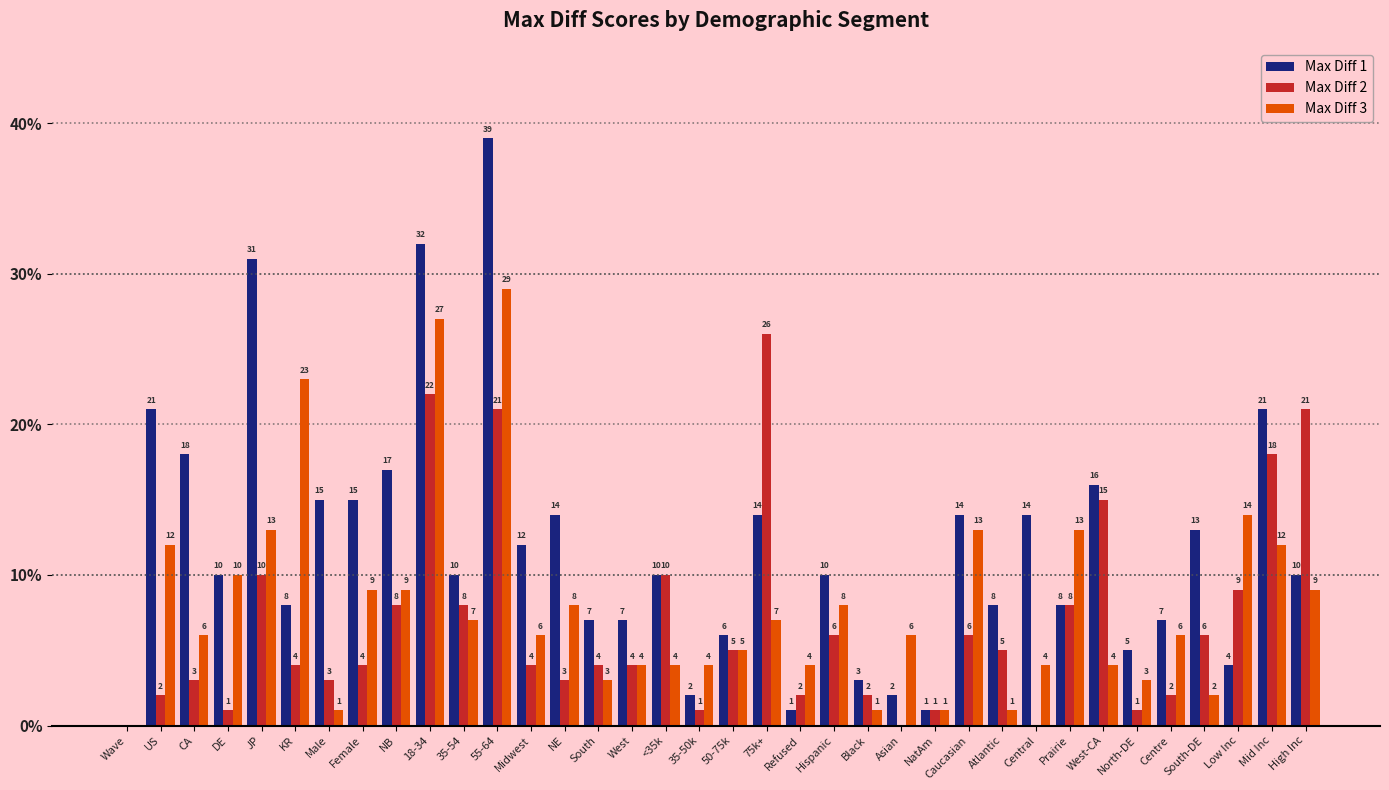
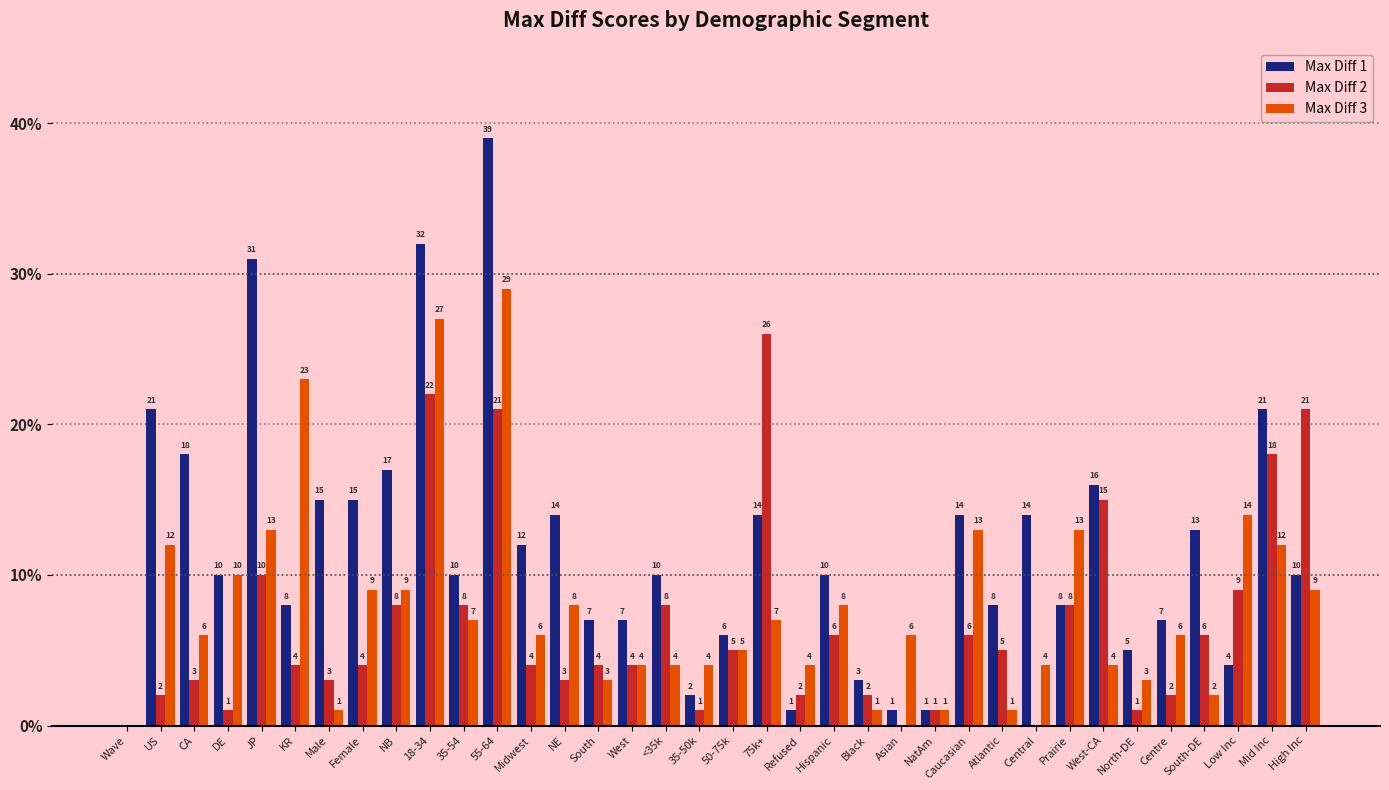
  {
    "Max Diff 1": {
      "US": 21,
      "CA": 18,
      "DE": 10,
      "JP": 31,
      "KR": 8,
      "Male": 15,
      "Female": 15,
      "NB": 17,
      "18-34": 32,
      "35-54": 10,
      "55-64": 39,
      "Midwest": 12,
      "NE": 14,
      "South": 7,
      "West": 7,
      "<35k": 10,
      "35-50k": 2,
      "50-75k": 6,
      "75k+": 14,
      "Refused": 1,
      "Hispanic": 10,
      "Black": 3,
-     "Asian": 2,
+     "Asian": 1,
      "NatAm": 1,
      "Caucasian": 14,
      "Atlantic": 8,
      "Central": 14,
      "Prairie": 8,
      "West-CA": 16,
      "North-DE": 5,
      "Centre": 7,
      "South-DE": 13,
      "Low Inc": 4,
      "Mid Inc": 21,
      "High Inc": 10
    },
    "Max Diff 2": {
      "US": 2,
      "CA": 3,
      "DE": 1,
      "JP": 10,
      "KR": 4,
      "Male": 3,
      "Female": 4,
      "NB": 8,
      "18-34": 22,
      "35-54": 8,
      "55-64": 21,
      "Midwest": 4,
      "NE": 3,
      "South": 4,
      "West": 4,
-     "<35k": 10,
+     "<35k": 8,
      "35-50k": 1,
      "50-75k": 5,
      "75k+": 26,
      "Refused": 2,
      "Hispanic": 6,
      "Black": 2,
      "NatAm": 1,
      "Caucasian": 6,
      "Atlantic": 5,
      "Prairie": 8,
      "West-CA": 15,
      "North-DE": 1,
      "Centre": 2,
      "South-DE": 6,
      "Low Inc": 9,
      "Mid Inc": 18,
      "High Inc": 21
    },
    "Max Diff 3": {
      "US": 12,
      "CA": 6,
      "DE": 10,
      "JP": 13,
      "KR": 23,
      "Male": 1,
      "Female": 9,
      "NB": 9,
      "18-34": 27,
      "35-54": 7,
      "55-64": 29,
      "Midwest": 6,
      "NE": 8,
      "South": 3,
      "West": 4,
      "<35k": 4,
      "35-50k": 4,
      "50-75k": 5,
      "75k+": 7,
      "Refused": 4,
      "Hispanic": 8,
      "Black": 1,
      "Asian": 6,
      "NatAm": 1,
      "Caucasian": 13,
      "Atlantic": 1,
      "Central": 4,
      "Prairie": 13,
      "West-CA": 4,
      "North-DE": 3,
      "Centre": 6,
      "South-DE": 2,
      "Low Inc": 14,
      "Mid Inc": 12,
      "High Inc": 9
    }
  }
